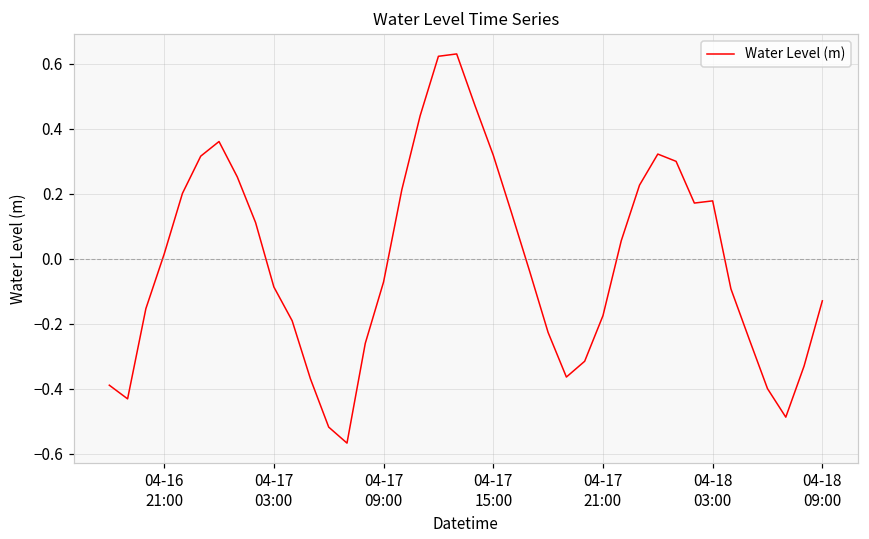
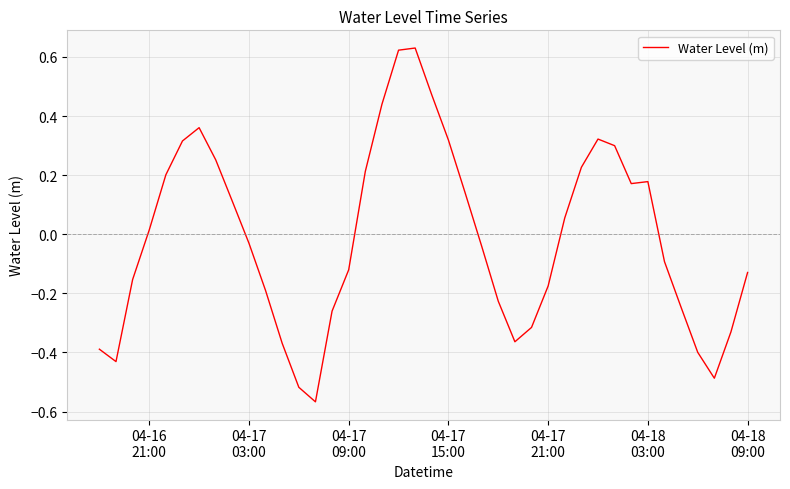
  {
    "04-16 21:00": 0.01,
-   "04-17 03:00": -0.09,
-   "04-17 09:00": -0.07,
+   "04-17 03:00": -0.03,
+   "04-17 09:00": -0.12,
    "04-17 15:00": 0.32,
    "04-17 21:00": -0.18,
    "04-18 03:00": 0.18,
    "04-18 09:00": -0.13
  }
